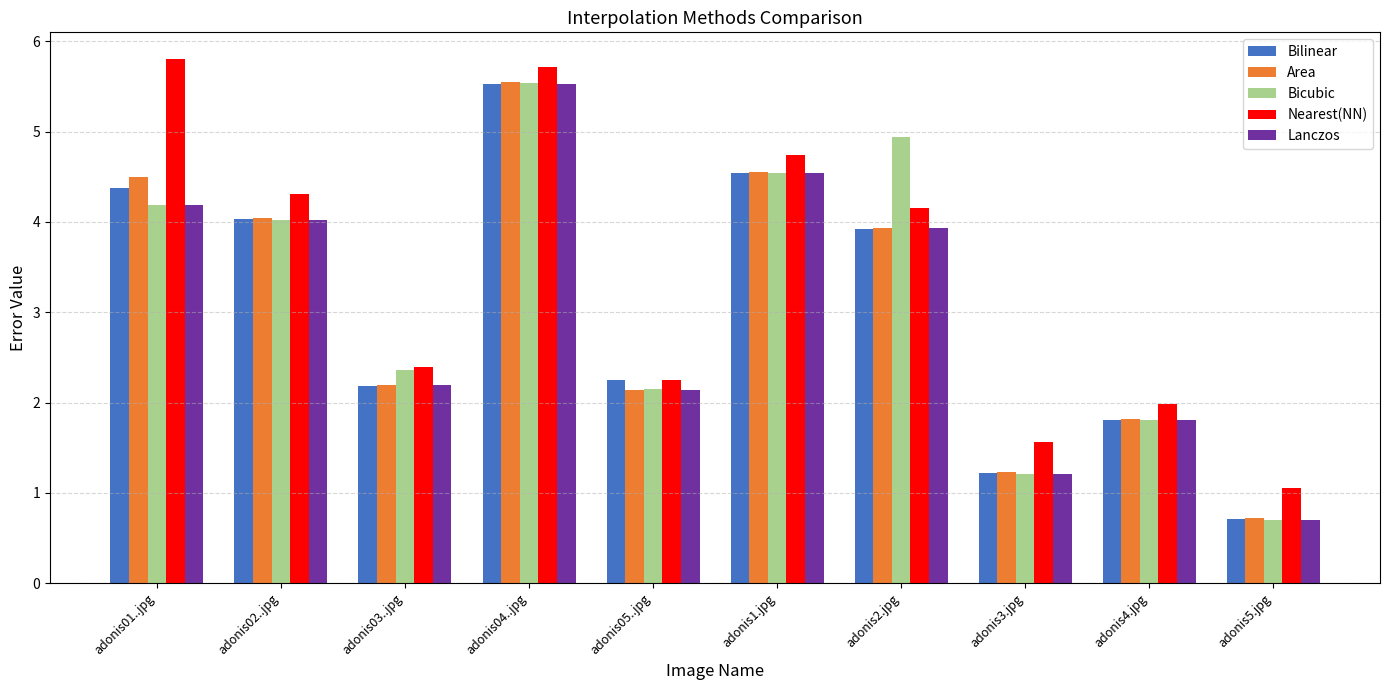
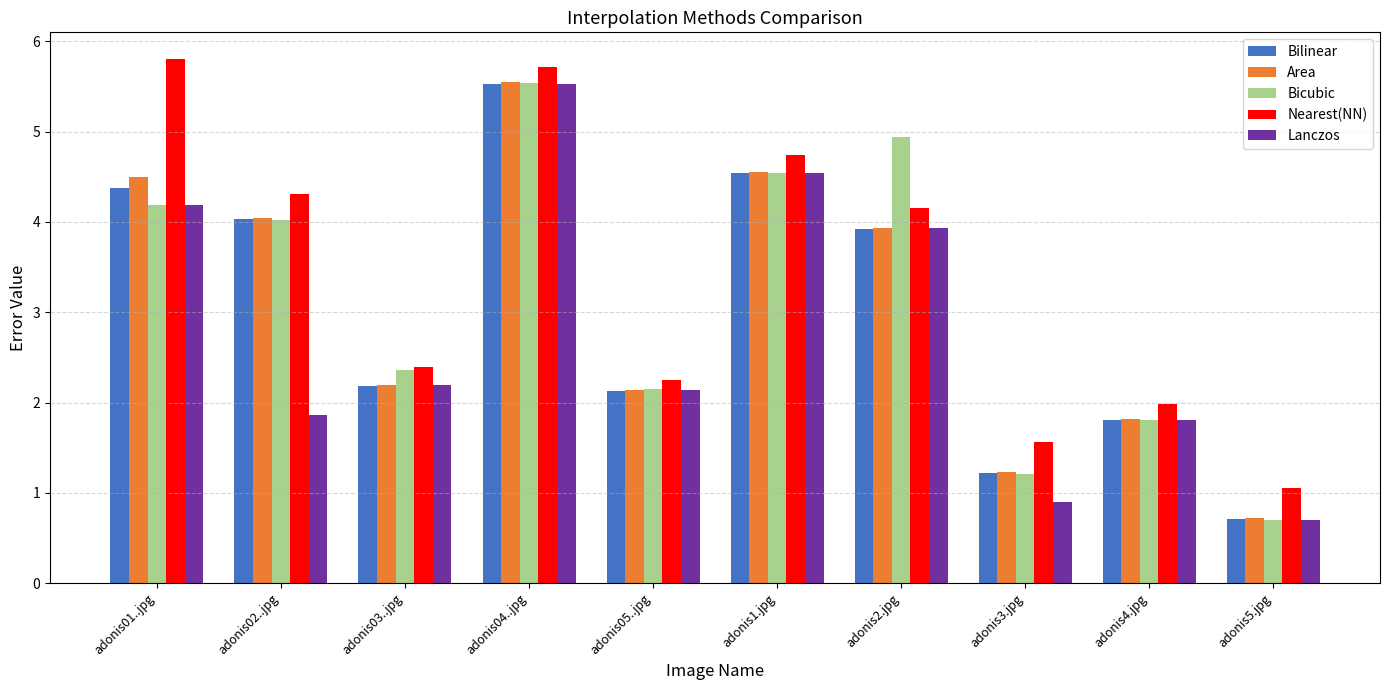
  {
    "Bilinear": {
      "adonis01..jpg": 4.4,
      "adonis02..jpg": 4.0,
      "adonis03..jpg": 2.2,
      "adonis04..jpg": 5.5,
-     "adonis05..jpg": 2.2,
+     "adonis05..jpg": 2.1,
      "adonis1.jpg": 4.5,
      "adonis2.jpg": 3.9,
      "adonis3.jpg": 1.2,
      "adonis4.jpg": 1.8,
      "adonis5.jpg": 0.7
    },
    "Area": {
      "adonis01..jpg": 4.5,
      "adonis02..jpg": 4.0,
      "adonis03..jpg": 2.2,
      "adonis04..jpg": 5.5,
      "adonis05..jpg": 2.1,
      "adonis1.jpg": 4.5,
      "adonis2.jpg": 3.9,
      "adonis3.jpg": 1.2,
      "adonis4.jpg": 1.8,
      "adonis5.jpg": 0.7
    },
    "Bicubic": {
      "adonis01..jpg": 4.2,
      "adonis02..jpg": 4.0,
      "adonis03..jpg": 2.4,
      "adonis04..jpg": 5.5,
      "adonis05..jpg": 2.1,
      "adonis1.jpg": 4.5,
      "adonis2.jpg": 4.9,
      "adonis3.jpg": 1.2,
      "adonis4.jpg": 1.8,
      "adonis5.jpg": 0.7
    },
    "Nearest(NN)": {
      "adonis01..jpg": 5.8,
      "adonis02..jpg": 4.3,
      "adonis03..jpg": 2.4,
      "adonis04..jpg": 5.7,
      "adonis05..jpg": 2.2,
      "adonis1.jpg": 4.7,
      "adonis2.jpg": 4.1,
      "adonis3.jpg": 1.6,
      "adonis4.jpg": 2.0,
      "adonis5.jpg": 1.0
    },
    "Lanczos": {
      "adonis01..jpg": 4.2,
-     "adonis02..jpg": 4.0,
+     "adonis02..jpg": 1.9,
      "adonis03..jpg": 2.2,
      "adonis04..jpg": 5.5,
      "adonis05..jpg": 2.1,
      "adonis1.jpg": 4.5,
      "adonis2.jpg": 3.9,
-     "adonis3.jpg": 1.2,
+     "adonis3.jpg": 0.9,
      "adonis4.jpg": 1.8,
      "adonis5.jpg": 0.7
    }
  }
